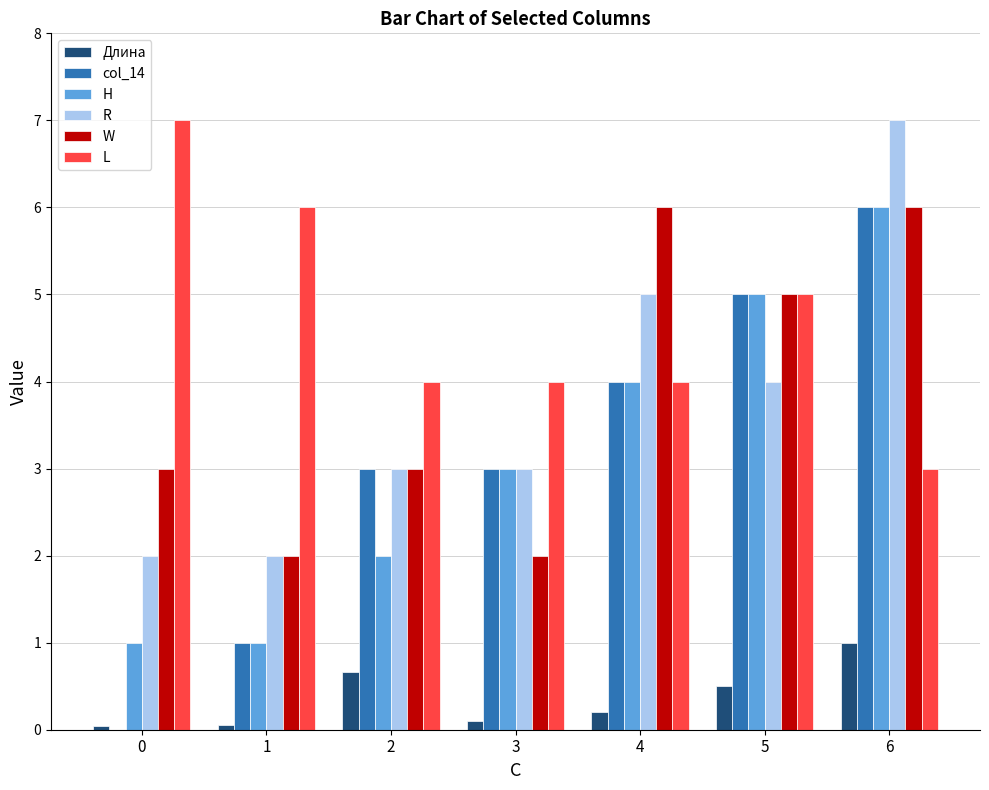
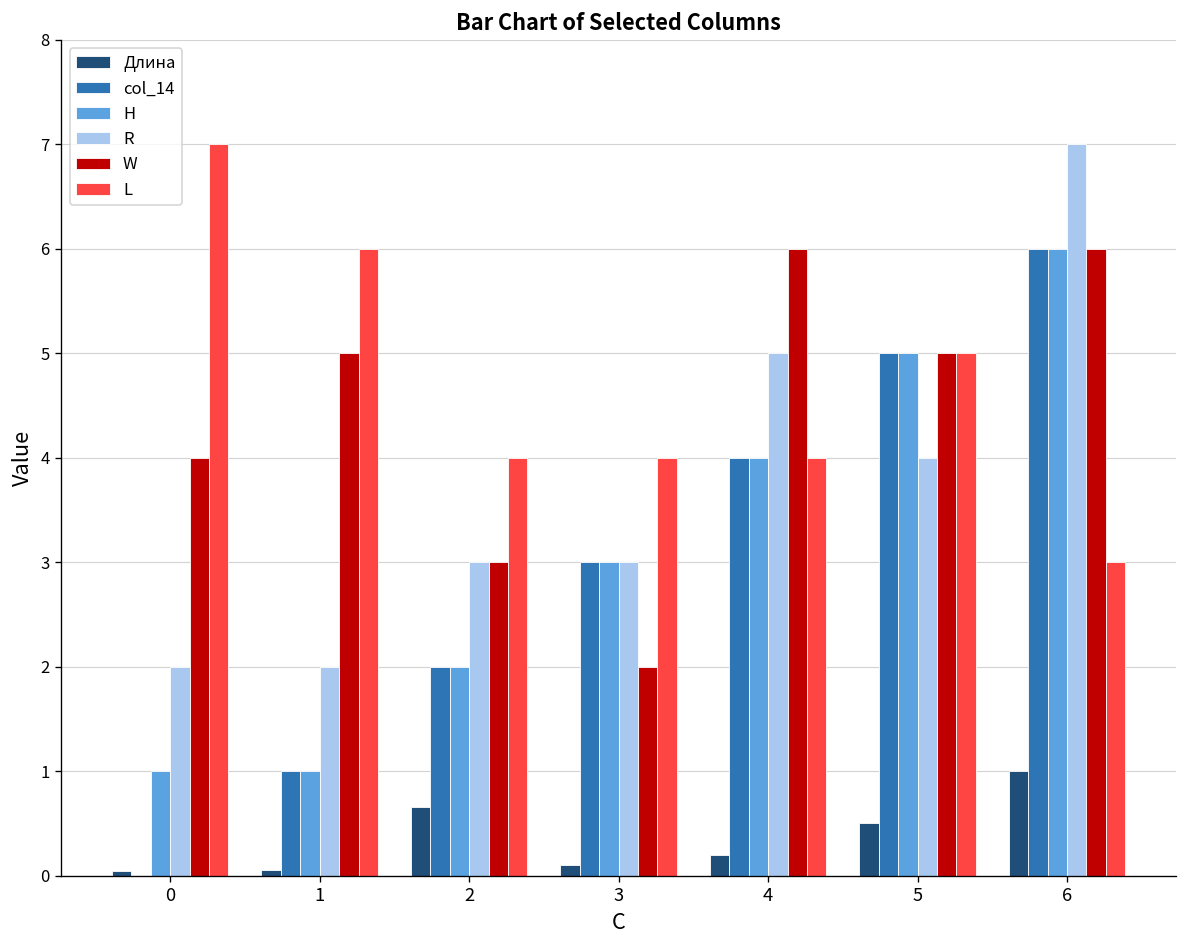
  {
    "Длина": {
      "0": 0.0,
      "1": 0.1,
      "2": 0.7,
      "3": 0.1,
      "4": 0.2,
      "5": 0.5,
      "6": 1
    },
    "col_14": {
      "0": 0,
      "1": 1,
-     "2": 3,
+     "2": 2,
      "3": 3,
      "4": 4,
      "5": 5,
      "6": 6
    },
    "H": {
      "0": 1,
      "1": 1,
      "2": 2,
      "3": 3,
      "4": 4,
      "5": 5,
      "6": 6
    },
    "R": {
      "0": 2,
      "1": 2,
      "2": 3,
      "3": 3,
      "4": 5,
      "5": 4,
      "6": 7
    },
    "W": {
-     "0": 3,
-     "1": 2,
+     "0": 4,
+     "1": 5,
      "2": 3,
      "3": 2,
      "4": 6,
      "5": 5,
      "6": 6
    },
    "L": {
      "0": 7,
      "1": 6,
      "2": 4,
      "3": 4,
      "4": 4,
      "5": 5,
      "6": 3
    }
  }
